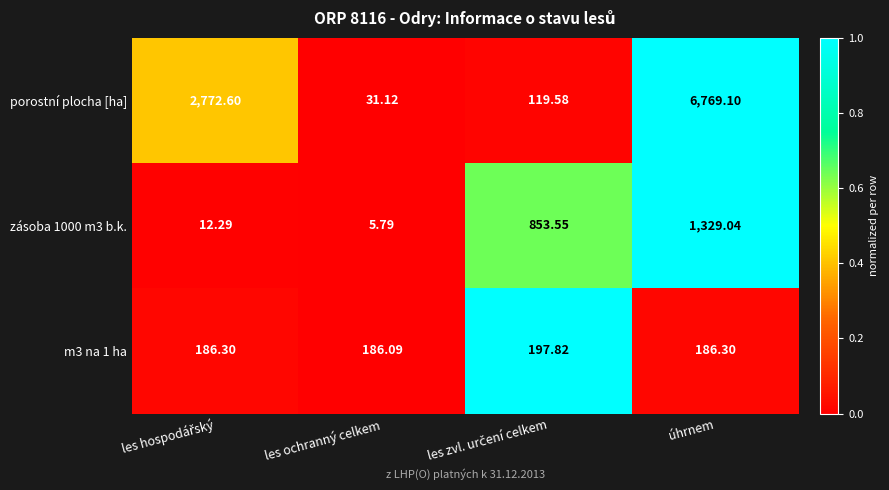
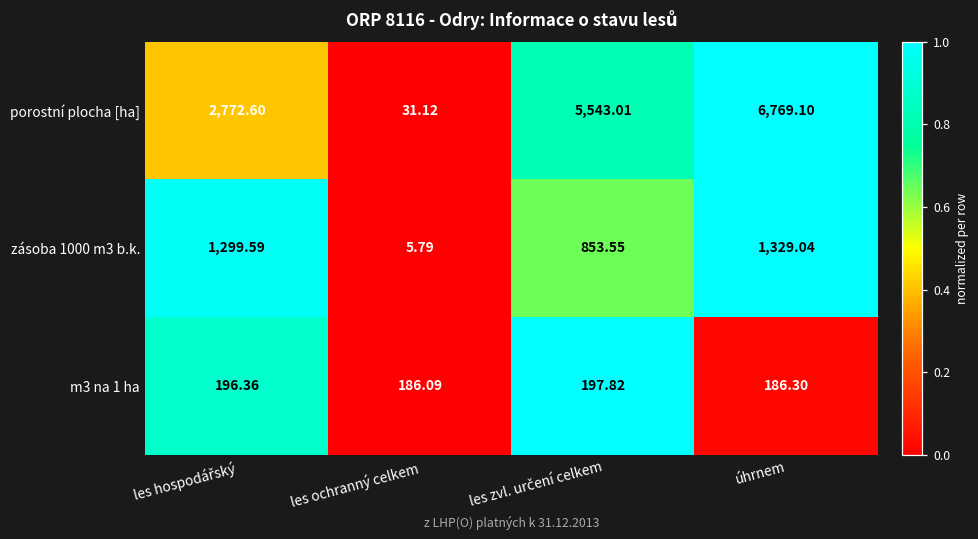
  {
    "porostní plocha [ha]": {
      "les hospodářský": "2,772.60",
      "les ochranný celkem": "31.12",
-     "les zvl. určení celkem": "119.58",
+     "les zvl. určení celkem": "5,543.01",
      "úhrnem": "6,769.10"
    },
    "zásoba 1000 m3 b.k.": {
-     "les hospodářský": "12.29",
+     "les hospodářský": "1,299.59",
      "les ochranný celkem": "5.79",
      "les zvl. určení celkem": "853.55",
      "úhrnem": "1,329.04"
    },
    "m3 na 1 ha": {
-     "les hospodářský": "186.30",
+     "les hospodářský": "196.36",
      "les ochranný celkem": "186.09",
      "les zvl. určení celkem": "197.82",
      "úhrnem": "186.30"
    }
  }
